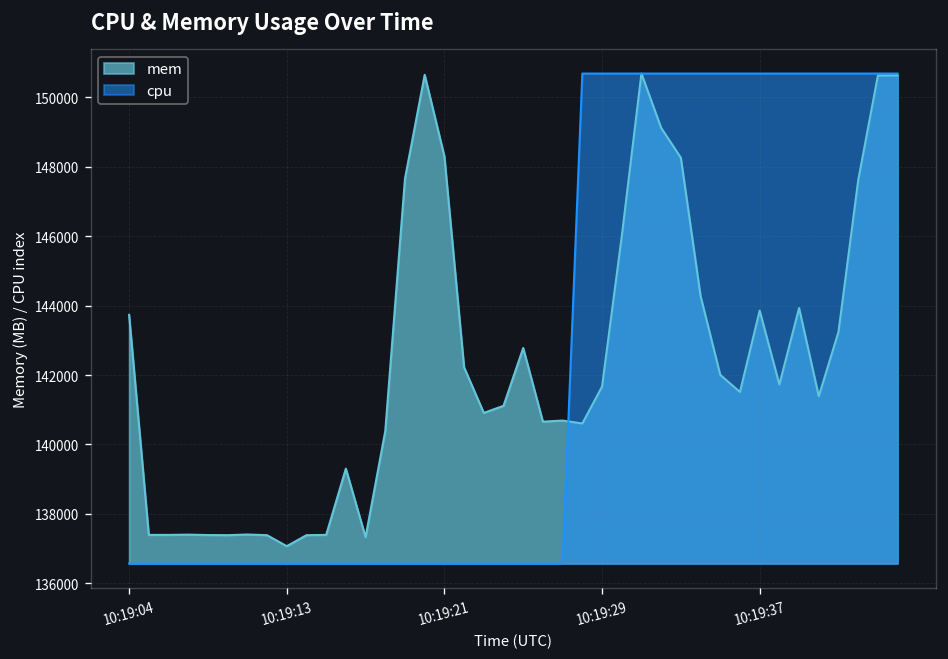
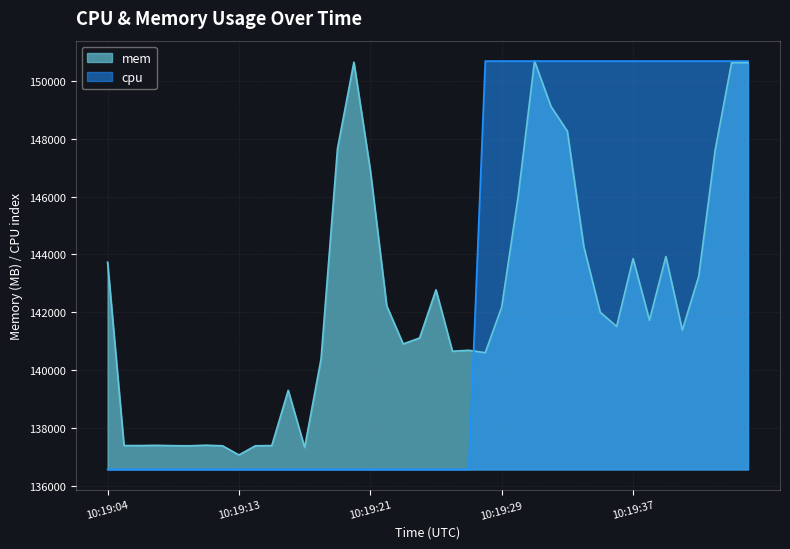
  {
    "mem": {
      "10:19:04": 143700,
      "10:19:13": 137100,
-     "10:19:21": 148300,
-     "10:19:29": 141700,
+     "10:19:21": 146900,
+     "10:19:29": 142200,
      "10:19:37": 143900
    },
    "cpu": {
      "10:19:04": 136600,
      "10:19:13": 136600,
      "10:19:21": 136600,
      "10:19:29": 150700,
      "10:19:37": 150700
    }
  }
